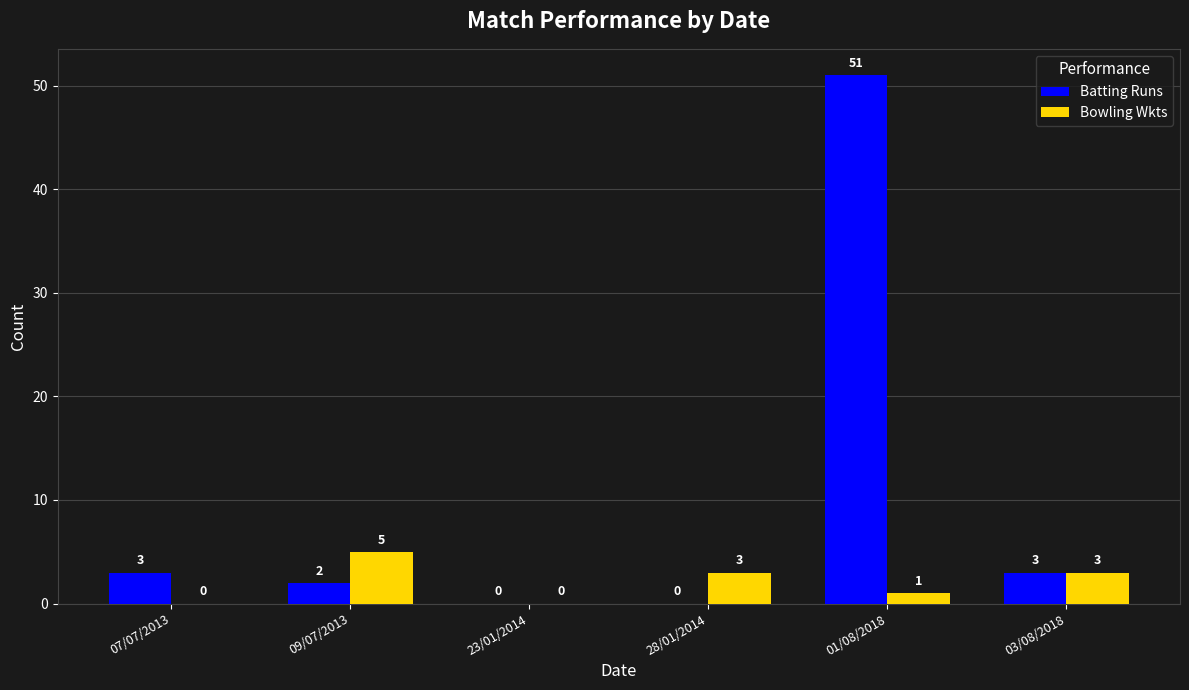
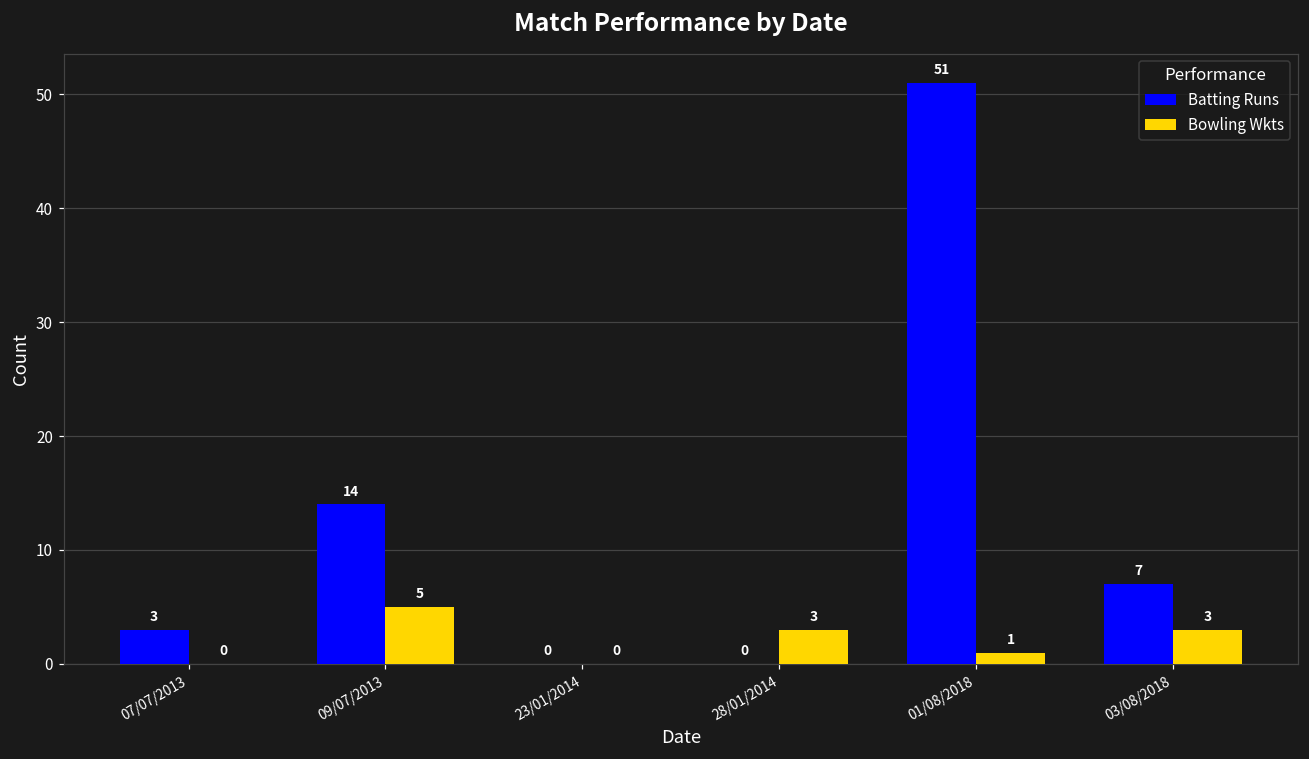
  {
    "Batting Runs": {
      "07/07/2013": 3,
-     "09/07/2013": 2,
+     "09/07/2013": 14,
      "23/01/2014": 0,
      "28/01/2014": 0,
      "01/08/2018": 51,
-     "03/08/2018": 3
+     "03/08/2018": 7
    },
    "Bowling Wkts": {
      "07/07/2013": 0,
      "09/07/2013": 5,
      "23/01/2014": 0,
      "28/01/2014": 3,
      "01/08/2018": 1,
      "03/08/2018": 3
    }
  }
